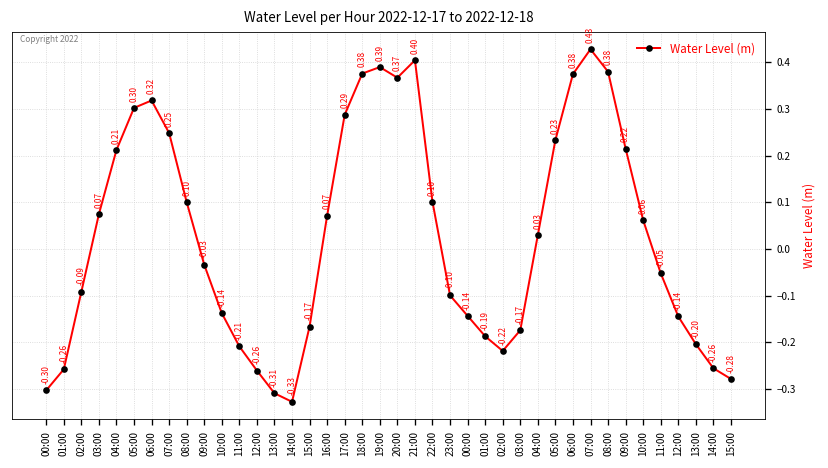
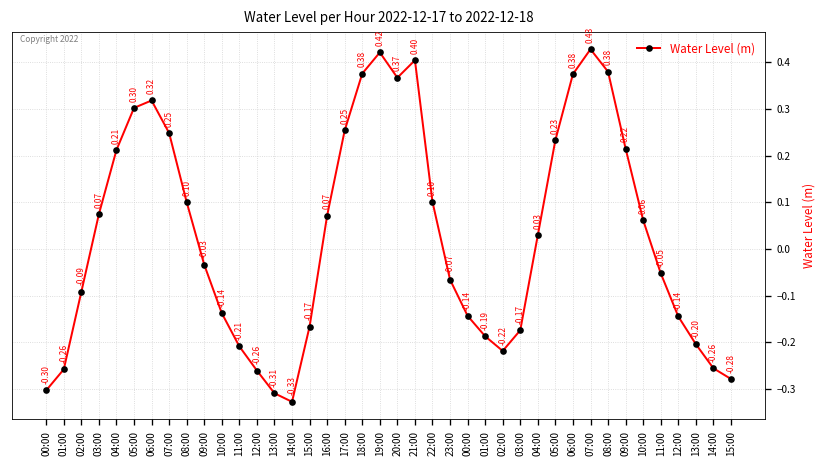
  {
    "16:00": 0.07,
-   "17:00": 0.29,
+   "17:00": 0.25,
    "18:00": 0.38,
-   "19:00": 0.39,
+   "19:00": 0.42,
    "20:00": 0.37,
    "21:00": 0.40,
    "22:00": 0.10,
-   "23:00": -0.10
+   "23:00": -0.07
  }
